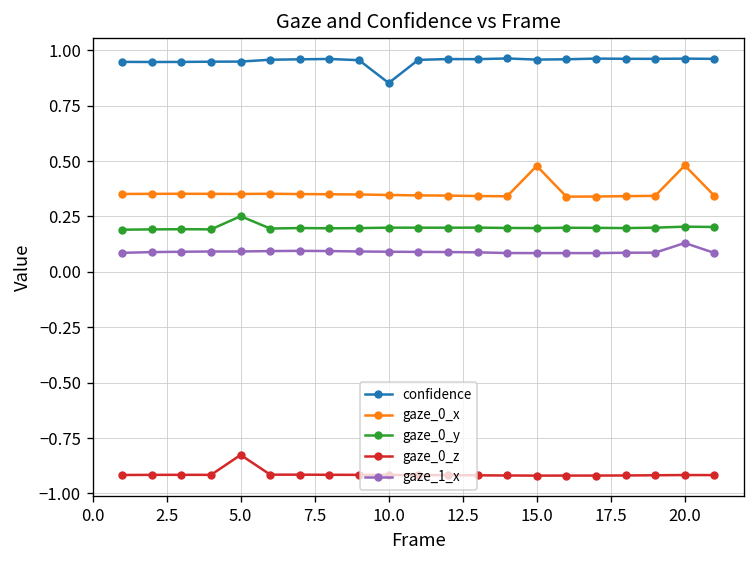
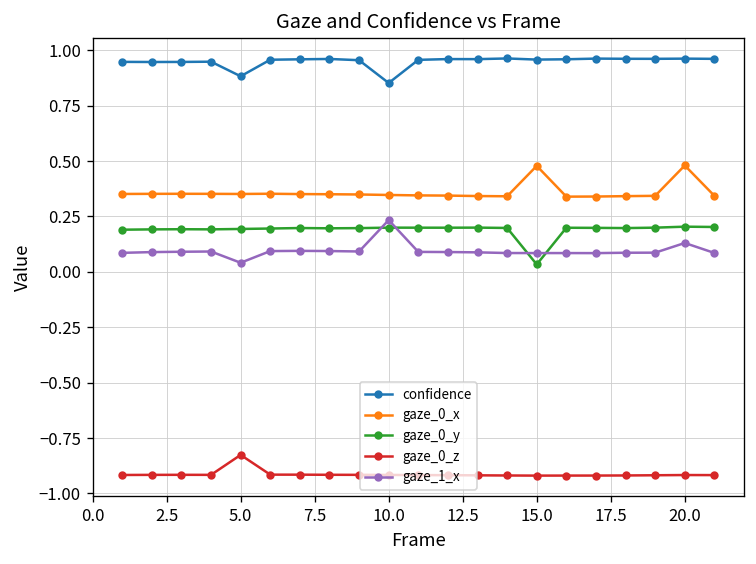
  {
    "confidence": {
-     "5.0": 0.95,
+     "5.0": 0.88,
      "10.0": 0.85,
      "15.0": 0.96,
      "20.0": 0.96
    },
    "gaze_0_x": {
      "5.0": 0.35,
      "10.0": 0.35,
      "15.0": 0.48,
      "20.0": 0.48
    },
    "gaze_0_y": {
-     "5.0": 0.25,
+     "5.0": 0.19,
      "10.0": 0.20,
-     "15.0": 0.20,
+     "15.0": 0.03,
      "20.0": 0.20
    },
    "gaze_0_z": {
      "5.0": -0.83,
      "15.0": -0.92,
      "20.0": -0.92
    },
    "gaze_1_x": {
-     "5.0": 0.09,
-     "10.0": 0.09,
+     "5.0": 0.04,
+     "10.0": 0.23,
      "15.0": 0.08,
      "20.0": 0.13
    }
  }
